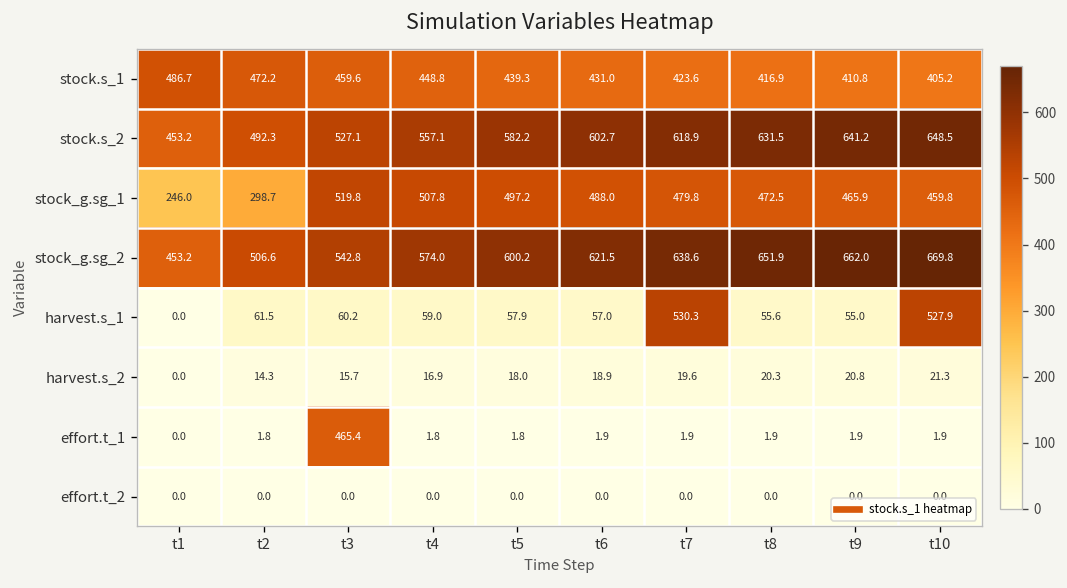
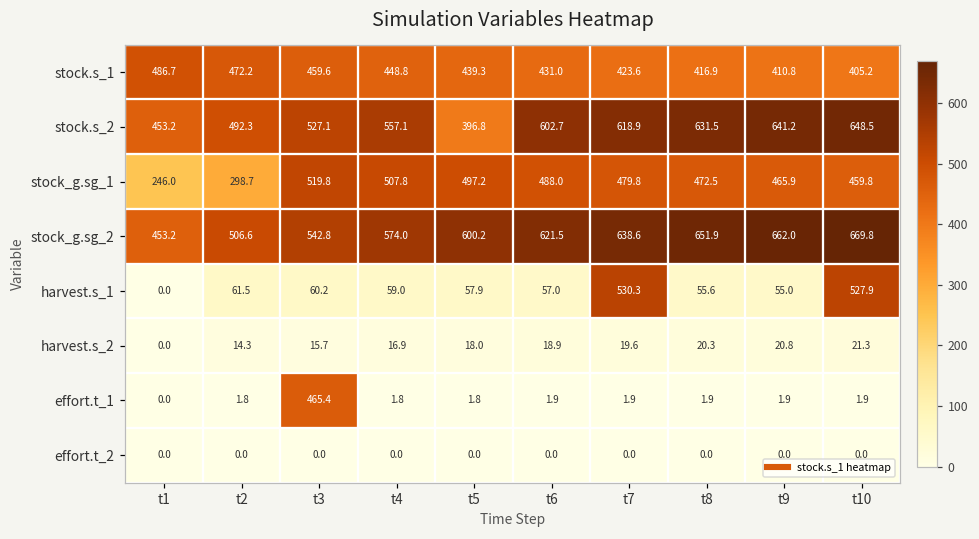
  {
    "stock.s_1": {
      "t1": 486.7,
      "t2": 472.2,
      "t3": 459.6,
      "t4": 448.8,
      "t5": 439.3,
      "t6": 431.0,
      "t7": 423.6,
      "t8": 416.9,
      "t9": 410.8,
      "t10": 405.2
    },
    "stock.s_2": {
      "t1": 453.2,
      "t2": 492.3,
      "t3": 527.1,
      "t4": 557.1,
-     "t5": 582.2,
+     "t5": 396.8,
      "t6": 602.7,
      "t7": 618.9,
      "t8": 631.5,
      "t9": 641.2,
      "t10": 648.5
    },
    "stock_g.sg_1": {
      "t1": 246.0,
      "t2": 298.7,
      "t3": 519.8,
      "t4": 507.8,
      "t5": 497.2,
      "t6": 488.0,
      "t7": 479.8,
      "t8": 472.5,
      "t9": 465.9,
      "t10": 459.8
    },
    "stock_g.sg_2": {
      "t1": 453.2,
      "t2": 506.6,
      "t3": 542.8,
      "t4": 574.0,
      "t5": 600.2,
      "t6": 621.5,
      "t7": 638.6,
      "t8": 651.9,
      "t9": 662.0,
      "t10": 669.8
    },
    "harvest.s_1": {
      "t1": 0.0,
      "t2": 61.5,
      "t3": 60.2,
      "t4": 59.0,
      "t5": 57.9,
      "t6": 57.0,
      "t7": 530.3,
      "t8": 55.6,
      "t9": 55.0,
      "t10": 527.9
    },
    "harvest.s_2": {
      "t1": 0.0,
      "t2": 14.3,
      "t3": 15.7,
      "t4": 16.9,
      "t5": 18.0,
      "t6": 18.9,
      "t7": 19.6,
      "t8": 20.3,
      "t9": 20.8,
      "t10": 21.3
    },
    "effort.t_1": {
      "t1": 0.0,
      "t2": 1.8,
      "t3": 465.4,
      "t4": 1.8,
      "t5": 1.8,
      "t6": 1.9,
      "t7": 1.9,
      "t8": 1.9,
      "t9": 1.9,
      "t10": 1.9
    },
    "effort.t_2": {
      "t1": 0.0,
      "t2": 0.0,
      "t3": 0.0,
      "t4": 0.0,
      "t5": 0.0,
      "t6": 0.0,
      "t7": 0.0,
      "t8": 0.0
    }
  }
